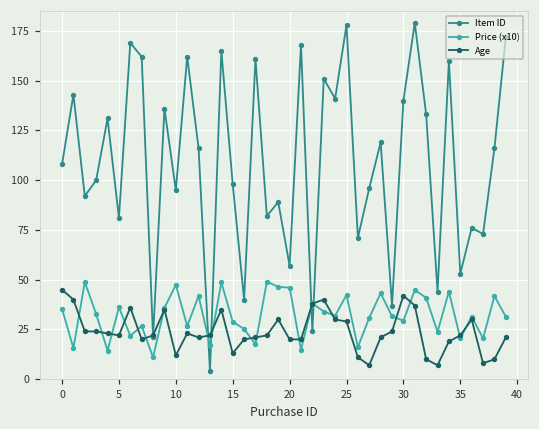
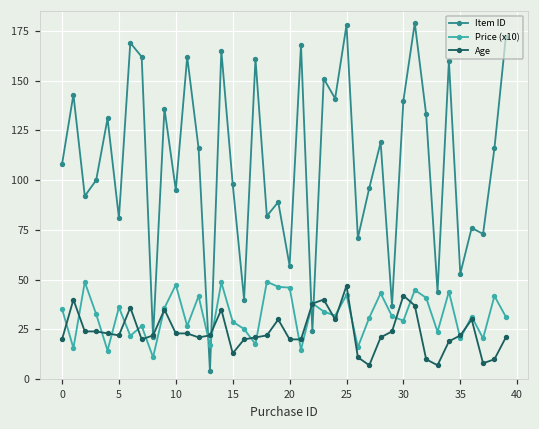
  {
    "Age": {
-     "0": 45,
+     "0": 20,
      "5": 22,
-     "10": 12,
+     "10": 23,
      "15": 13,
      "20": 20,
-     "25": 29,
+     "25": 47,
      "30": 42,
      "35": 22
    }
  }
